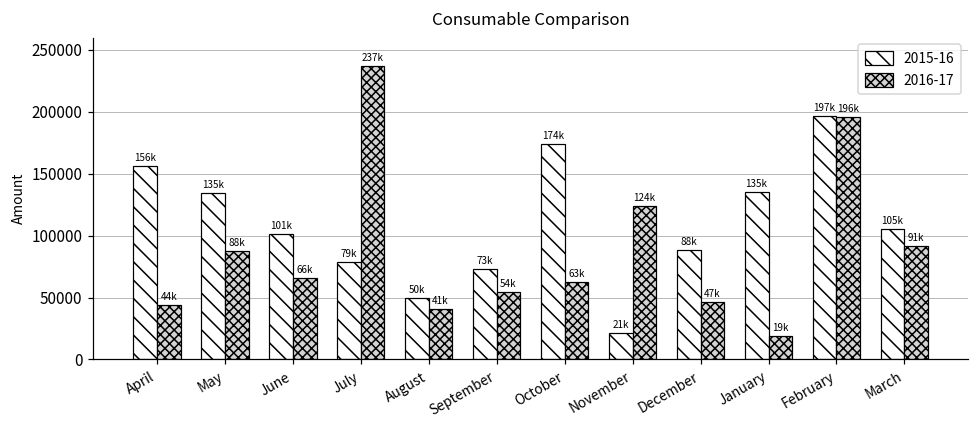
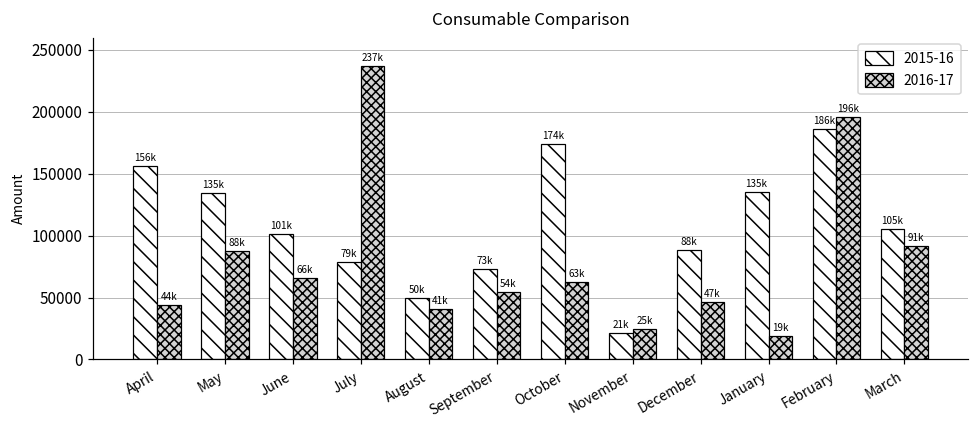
  {
    "2015-16": {
      "April": "156k",
      "May": "135k",
      "June": "101k",
      "July": "79k",
      "August": "50k",
      "September": "73k",
      "October": "174k",
      "November": "21k",
      "December": "88k",
      "January": "135k",
-     "February": "197k",
+     "February": "186k",
      "March": "105k"
    },
    "2016-17": {
      "April": "44k",
      "May": "88k",
      "June": "66k",
      "July": "237k",
      "August": "41k",
      "September": "54k",
      "October": "63k",
-     "November": "124k",
+     "November": "25k",
      "December": "47k",
      "January": "19k",
      "February": "196k",
      "March": "91k"
    }
  }
